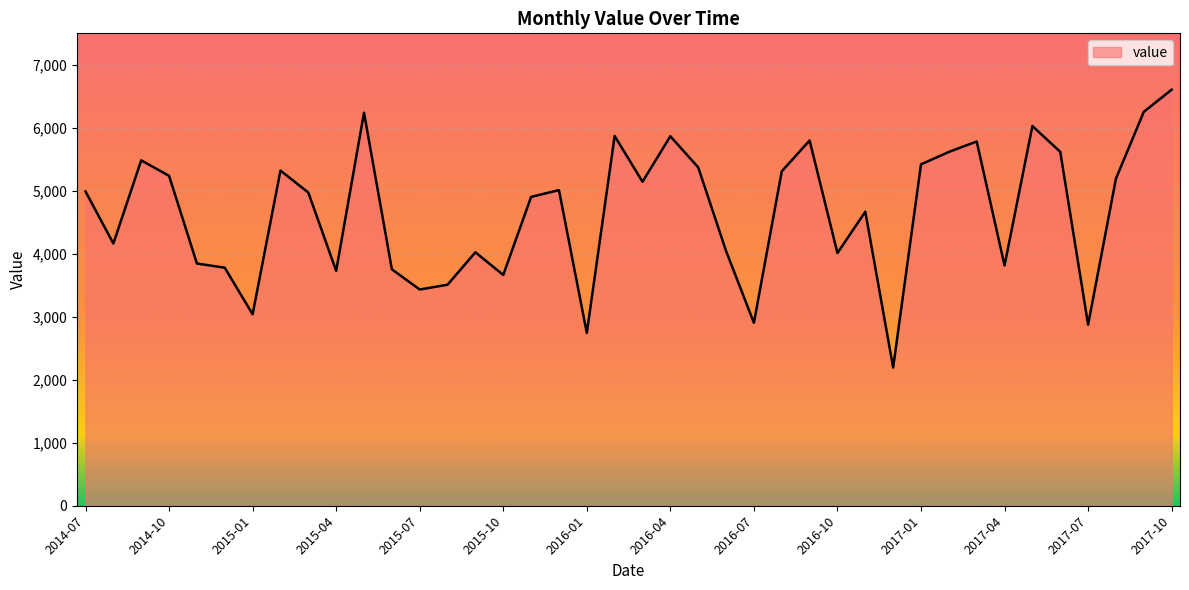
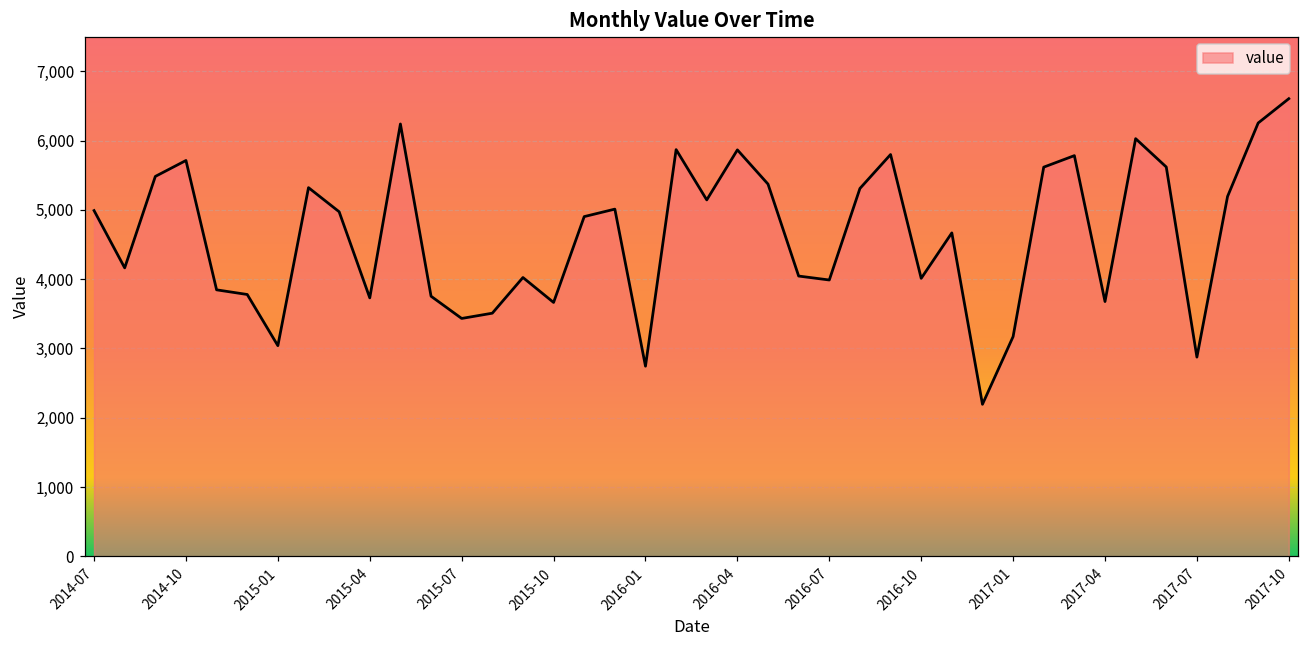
  {
    "2014-07": "5,000",
-   "2014-10": "5,200",
+   "2014-10": "5,700",
    "2015-01": "3,000",
    "2015-04": "3,700",
    "2015-07": "3,400",
    "2015-10": "3,700",
    "2016-01": "2,700",
    "2016-04": "5,900",
-   "2016-07": "2,900",
+   "2016-07": "4,000",
    "2016-10": "4,000",
-   "2017-01": "5,400",
-   "2017-04": "3,800",
+   "2017-01": "3,200",
+   "2017-04": "3,700",
    "2017-07": "2,900",
    "2017-10": "6,600"
  }
